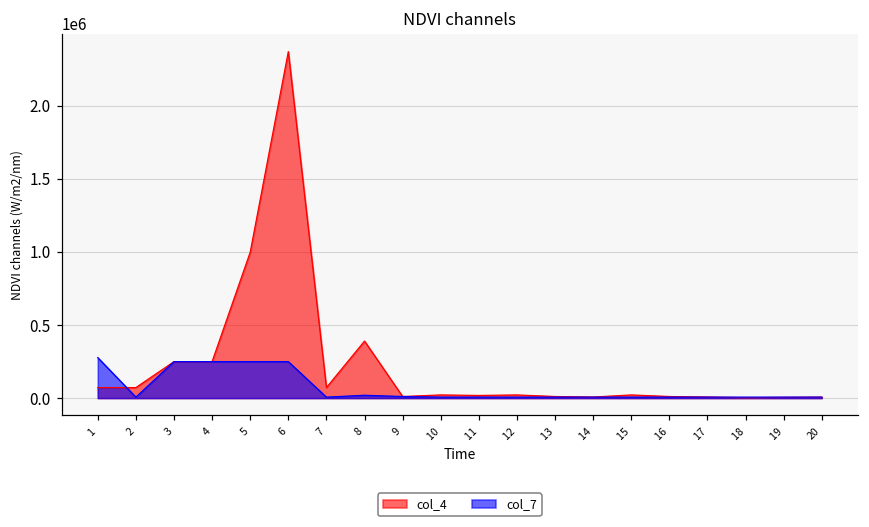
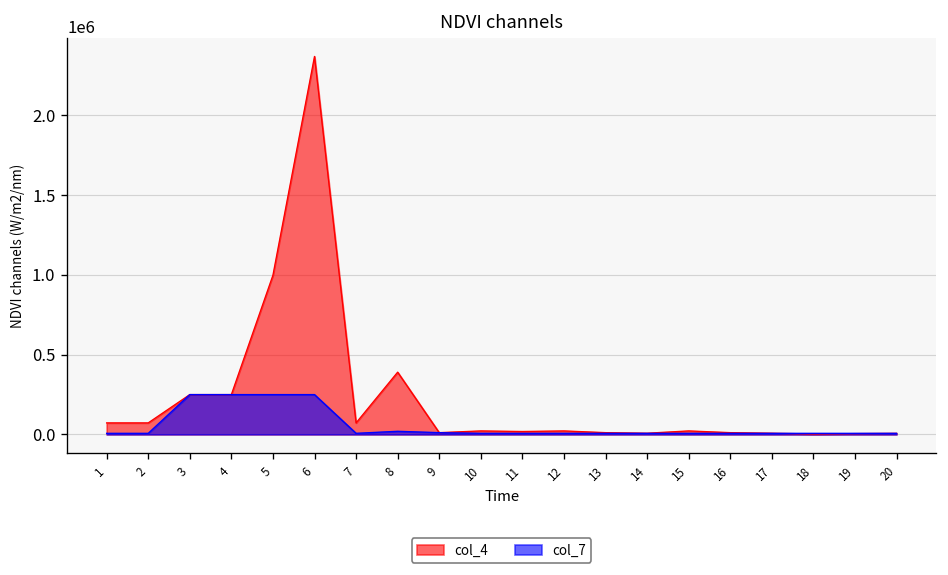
  {
    "col_4": {
      "1": 70000,
      "2": 70000,
      "5": 1000000,
      "6": 2370000,
      "7": 70000,
      "8": 390000
    },
    "col_7": {
-     "1": 280000,
+     "1": 10000,
      "2": 10000,
      "5": 250000,
      "6": 250000,
      "7": 10000,
      "8": 20000
    }
  }
